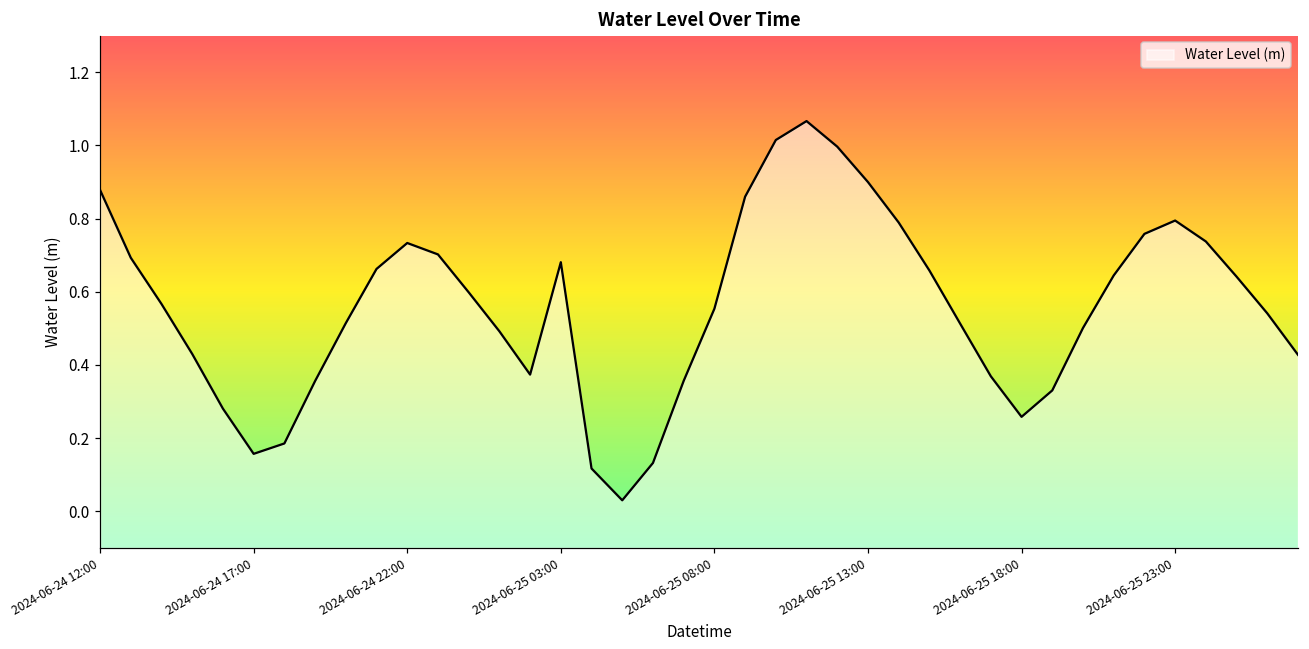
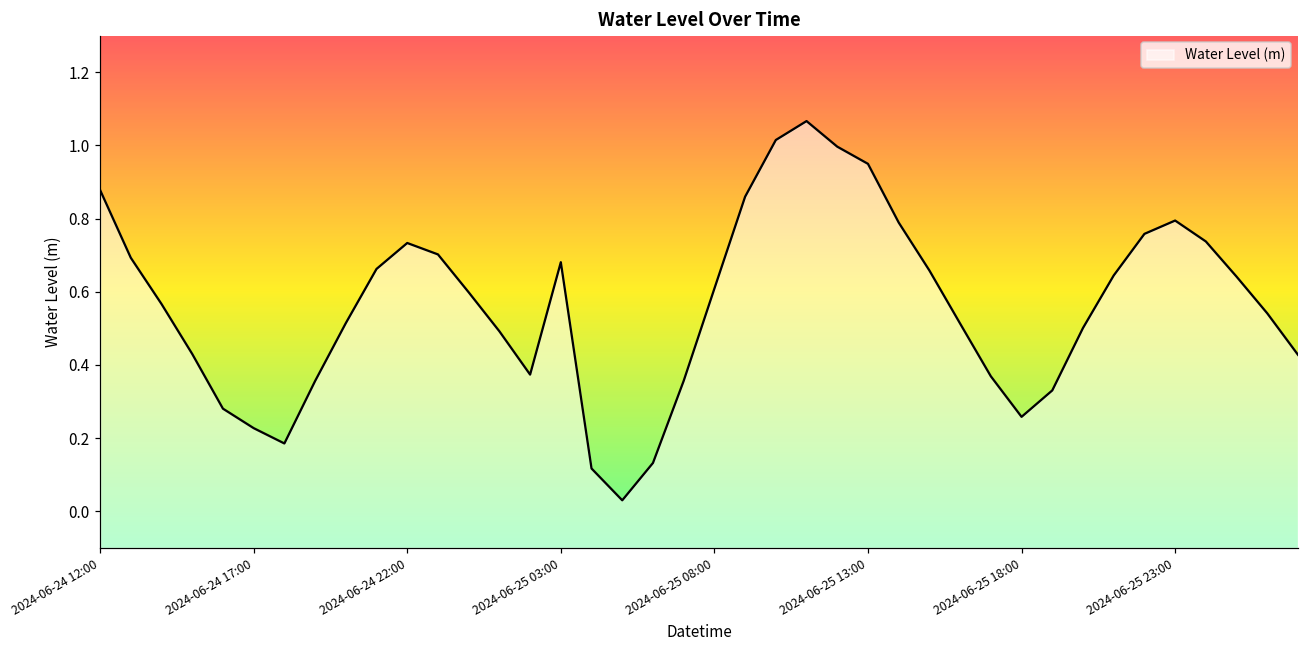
  {
    "2024-06-24 12:00": 0.88,
-   "2024-06-24 17:00": 0.16,
+   "2024-06-24 17:00": 0.23,
    "2024-06-24 22:00": 0.73,
    "2024-06-25 03:00": 0.68,
-   "2024-06-25 08:00": 0.55,
-   "2024-06-25 13:00": 0.90,
+   "2024-06-25 08:00": 0.61,
+   "2024-06-25 13:00": 0.95,
    "2024-06-25 18:00": 0.26,
    "2024-06-25 23:00": 0.79
  }
